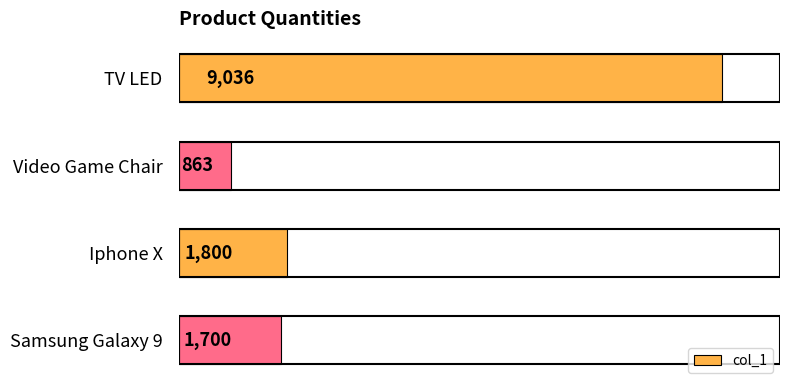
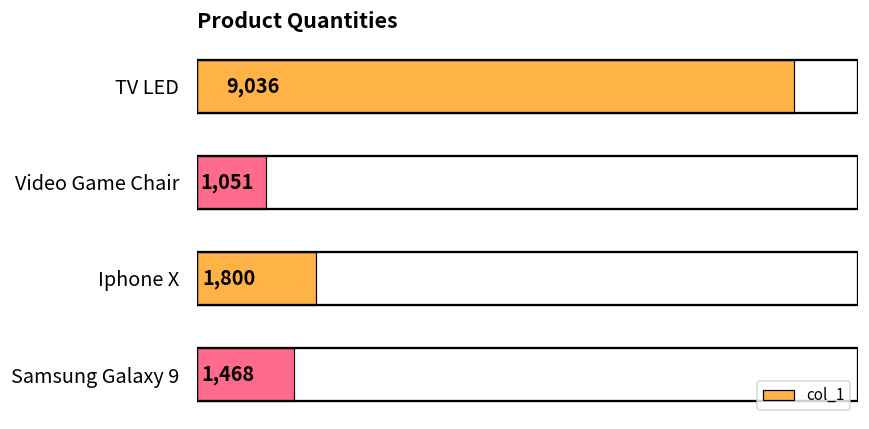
  {
    "TV LED": "9,036",
-   "Video Game Chair": "863",
+   "Video Game Chair": "1,051",
    "Iphone X": "1,800",
-   "Samsung Galaxy 9": "1,700"
+   "Samsung Galaxy 9": "1,468"
  }
